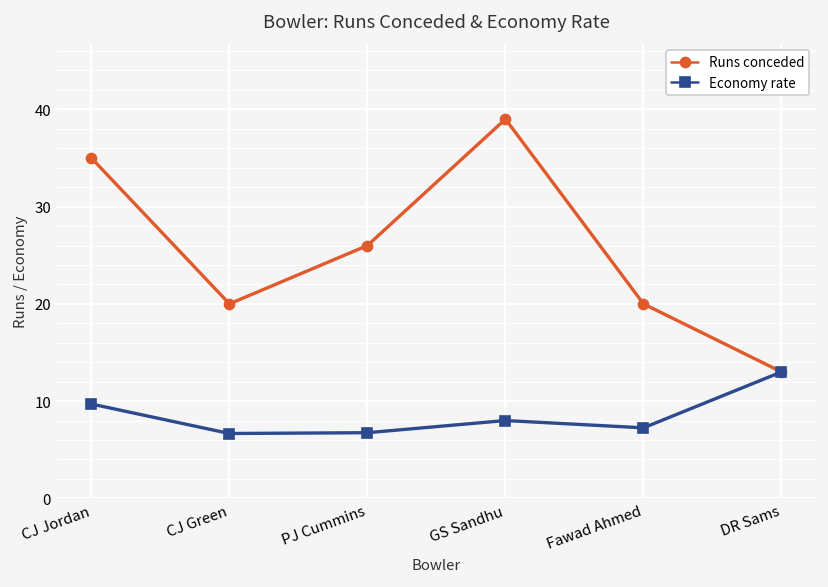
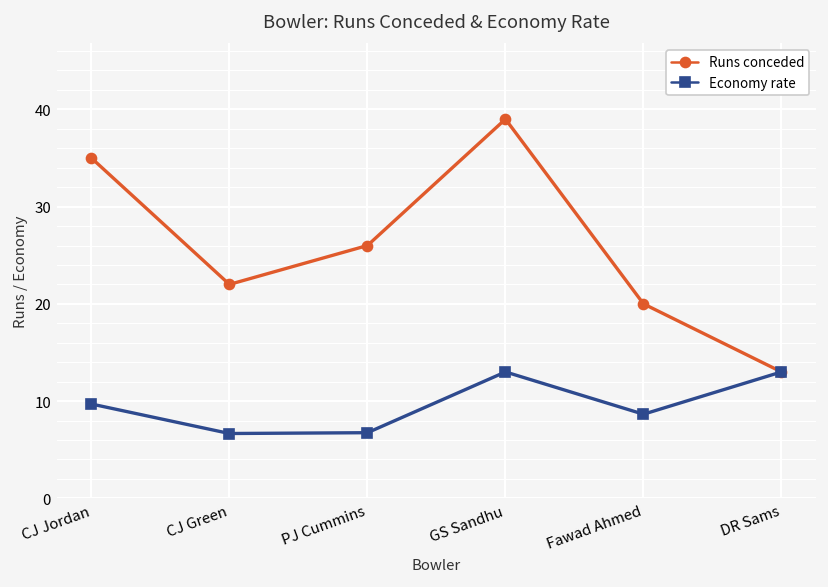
  {
    "Runs conceded": {
      "CJ Jordan": 35,
-     "CJ Green": 20,
+     "CJ Green": 22,
      "PJ Cummins": 26,
      "GS Sandhu": 39,
      "Fawad Ahmed": 20
    },
    "Economy rate": {
      "CJ Jordan": 10,
      "CJ Green": 7,
      "PJ Cummins": 7,
-     "GS Sandhu": 8,
-     "Fawad Ahmed": 7
+     "GS Sandhu": 13,
+     "Fawad Ahmed": 9
    }
  }
